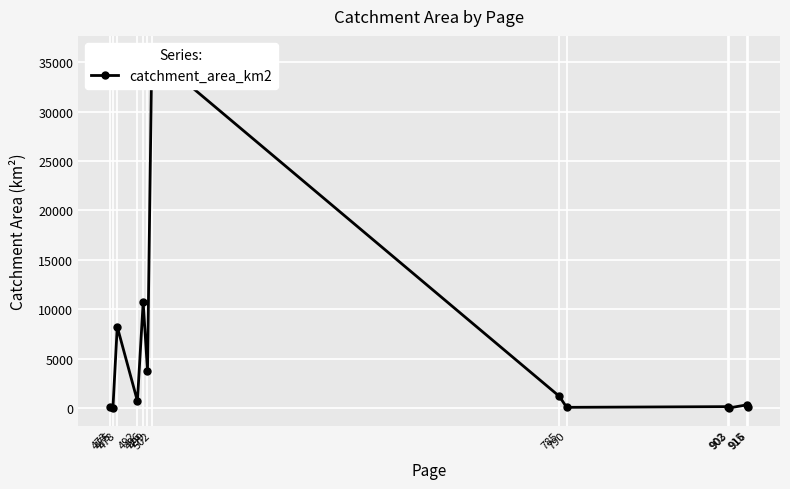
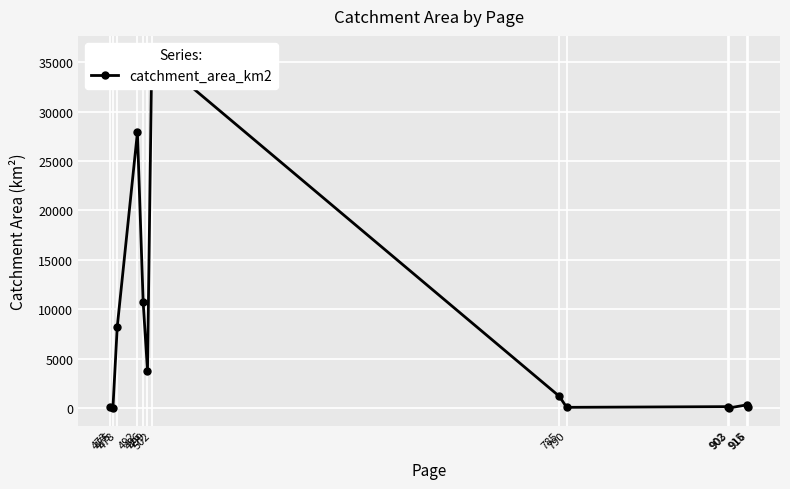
  {
    "473": 0,
    "475": 0,
    "478": 8000,
-   "492": 1000,
+   "492": 28000,
    "496": 11000,
    "499": 4000,
    "785": 1000,
    "790": 0,
    "902": 0,
    "903": 0,
    "915": 0,
    "916": 0
  }
